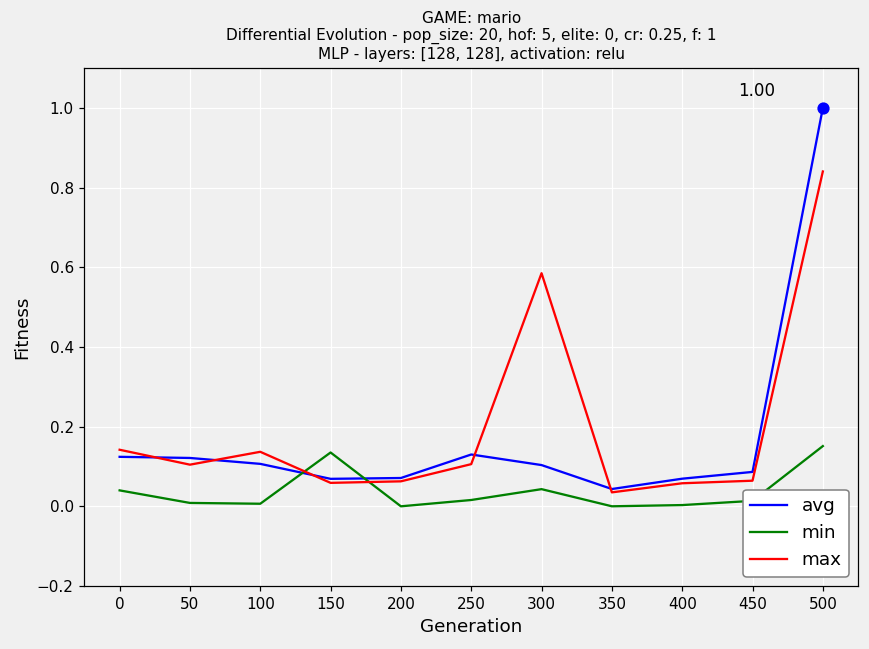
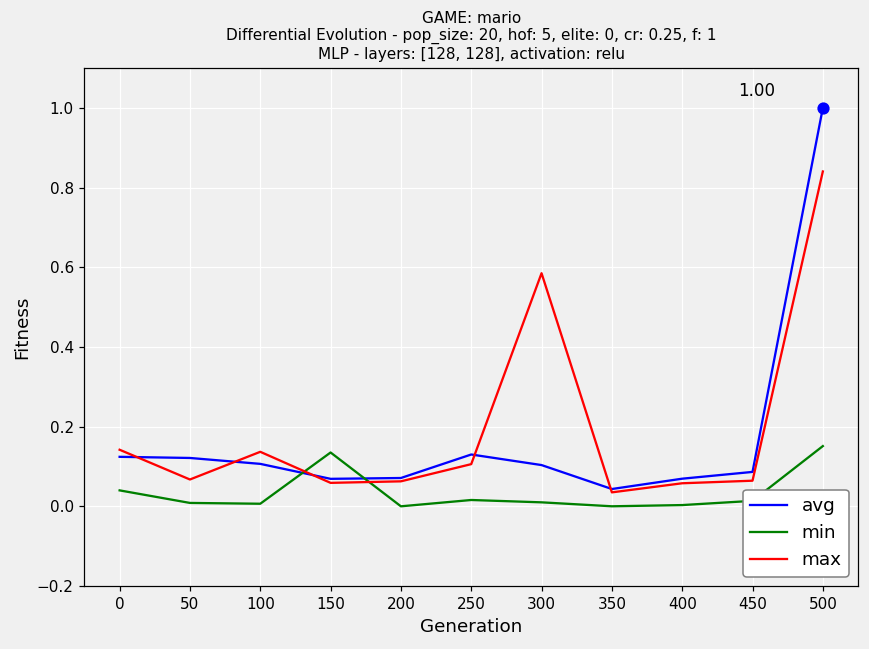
  {
    "min": {
      "0": 0.04,
      "50": 0.01,
      "100": 0.01,
      "150": 0.14,
      "200": 0.00,
      "250": 0.02,
-     "300": 0.04,
+     "300": 0.01,
      "350": 0.00,
      "400": 0.00,
      "500": 0.15
    },
    "max": {
      "0": 0.14,
-     "50": 0.10,
+     "50": 0.07,
      "100": 0.14,
      "150": 0.06,
      "200": 0.06,
      "250": 0.11,
      "300": 0.59,
      "350": 0.03,
      "400": 0.06,
      "450": 0.06,
      "500": 0.84
    }
  }
